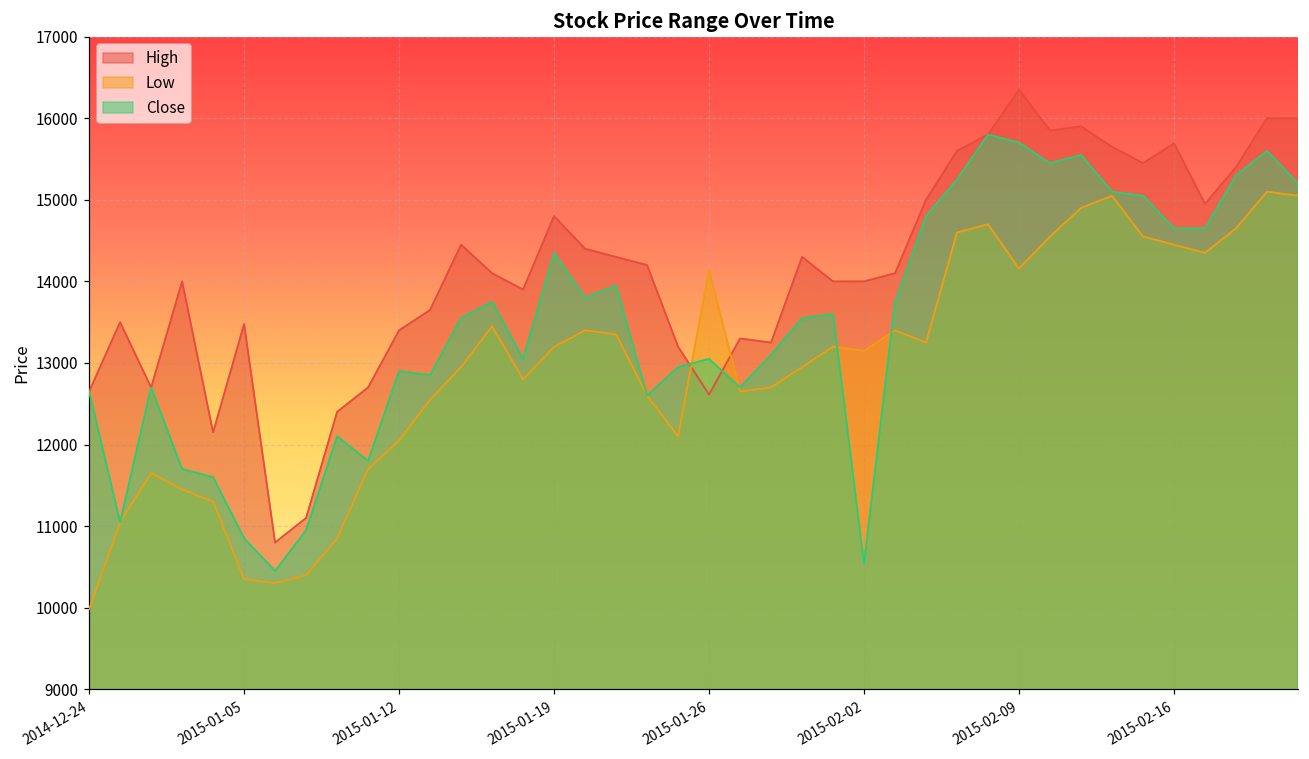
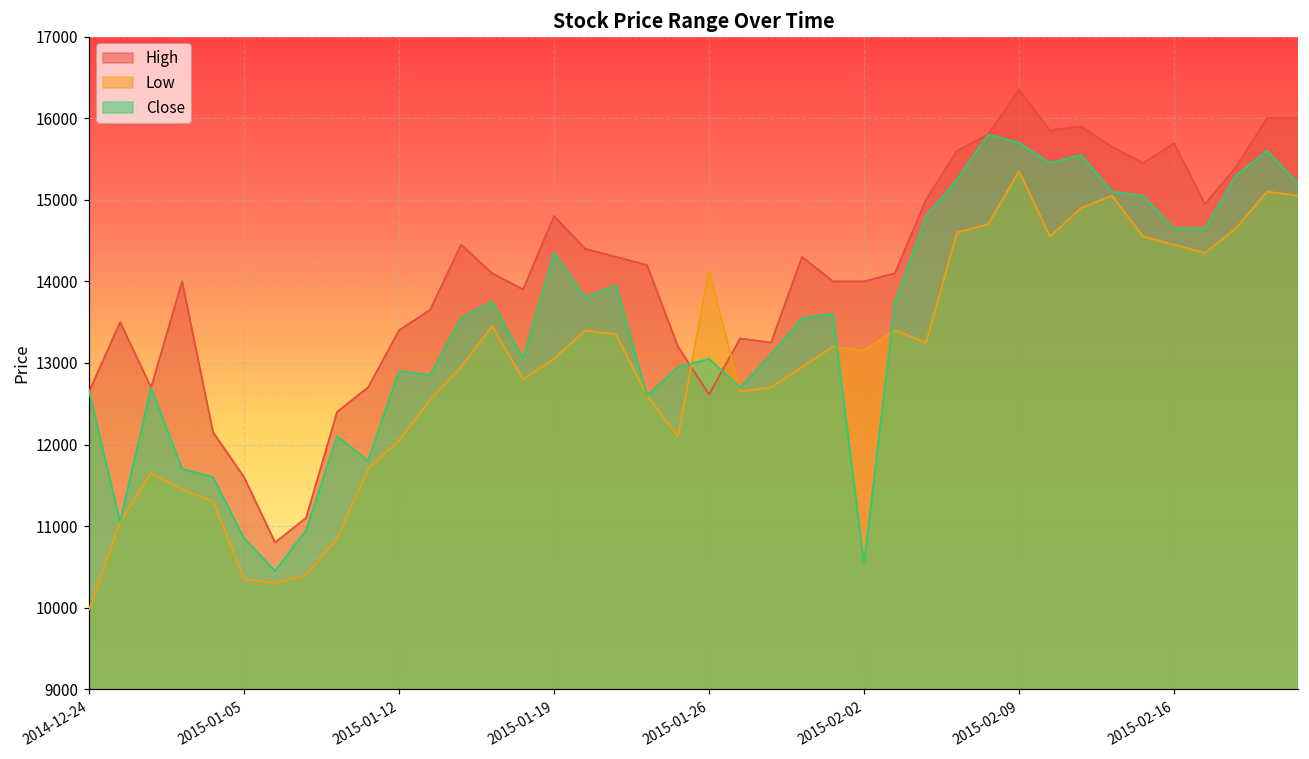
  {
    "High": {
-     "2015-01-05": 13500,
+     "2015-01-05": 11600,
      "2015-01-12": 13400,
      "2015-01-19": 14800,
      "2015-01-26": 12600,
      "2015-02-02": 14000,
      "2015-02-09": 16400,
      "2015-02-16": 15700
    },
    "Low": {
      "2014-12-24": 10000,
      "2015-01-05": 10400,
      "2015-01-12": 12100,
-     "2015-01-19": 13200,
+     "2015-01-19": 13100,
      "2015-01-26": 14100,
      "2015-02-02": 13200,
-     "2015-02-09": 14200,
+     "2015-02-09": 15400,
      "2015-02-16": 14500
    },
    "Close": {
      "2015-01-05": 10900,
      "2015-01-12": 12900,
      "2015-01-19": 14400,
      "2015-01-26": 13100,
      "2015-02-02": 10500,
      "2015-02-09": 15700,
      "2015-02-16": 14700
    }
  }
